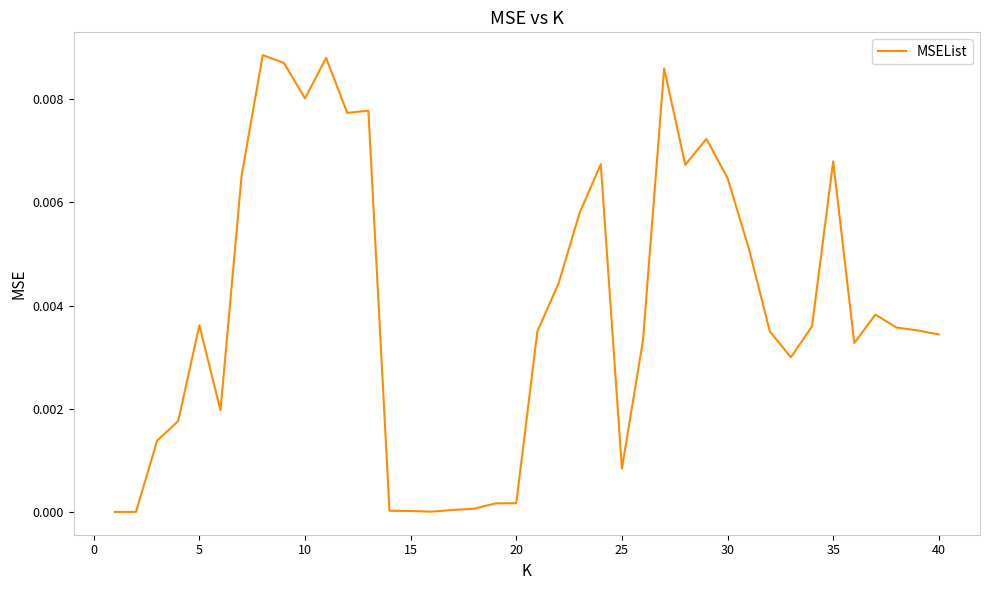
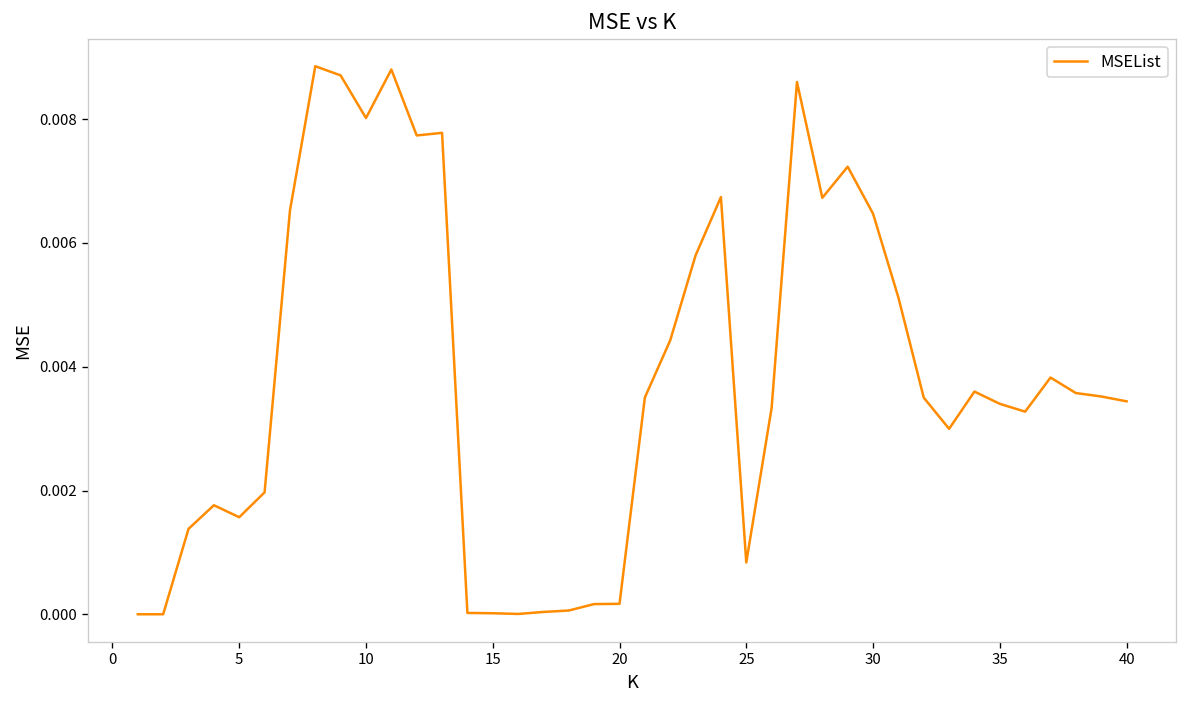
  {
-   "5": 0.0036,
+   "5": 0.0016,
    "10": 0.0080,
    "15": 0.0000,
    "20": 0.0002,
    "25": 0.0008,
    "30": 0.0065,
-   "35": 0.0068,
+   "35": 0.0034,
    "40": 0.0034
  }
